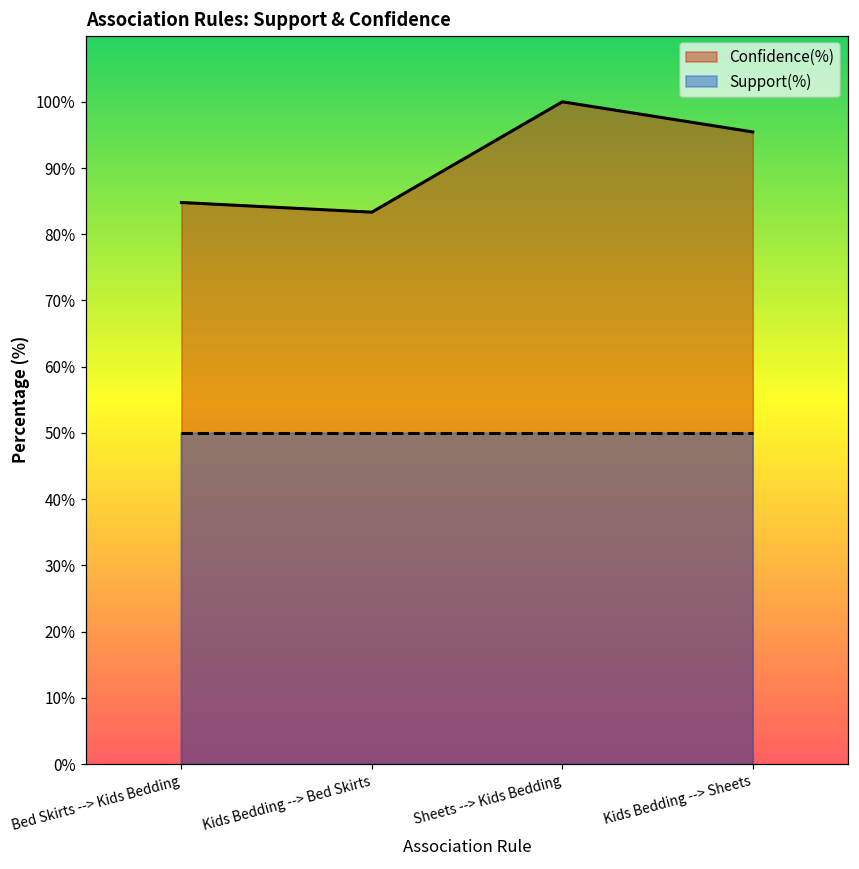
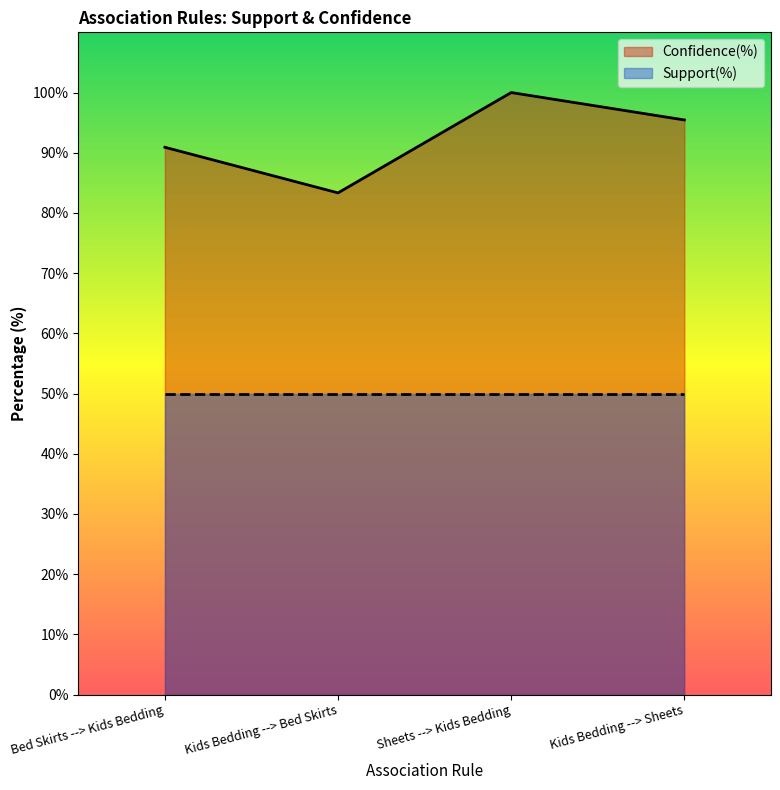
  {
    "Confidence(%)": {
-     "Bed Skirts --> Kids Bedding": "85%",
+     "Bed Skirts --> Kids Bedding": "91%",
      "Kids Bedding --> Bed Skirts": "83%",
      "Sheets --> Kids Bedding": "100%",
      "Kids Bedding --> Sheets": "95%"
    },
    "Support(%)": {
      "Bed Skirts --> Kids Bedding": "50%",
      "Kids Bedding --> Bed Skirts": "50%",
      "Sheets --> Kids Bedding": "50%",
      "Kids Bedding --> Sheets": "50%"
    }
  }
